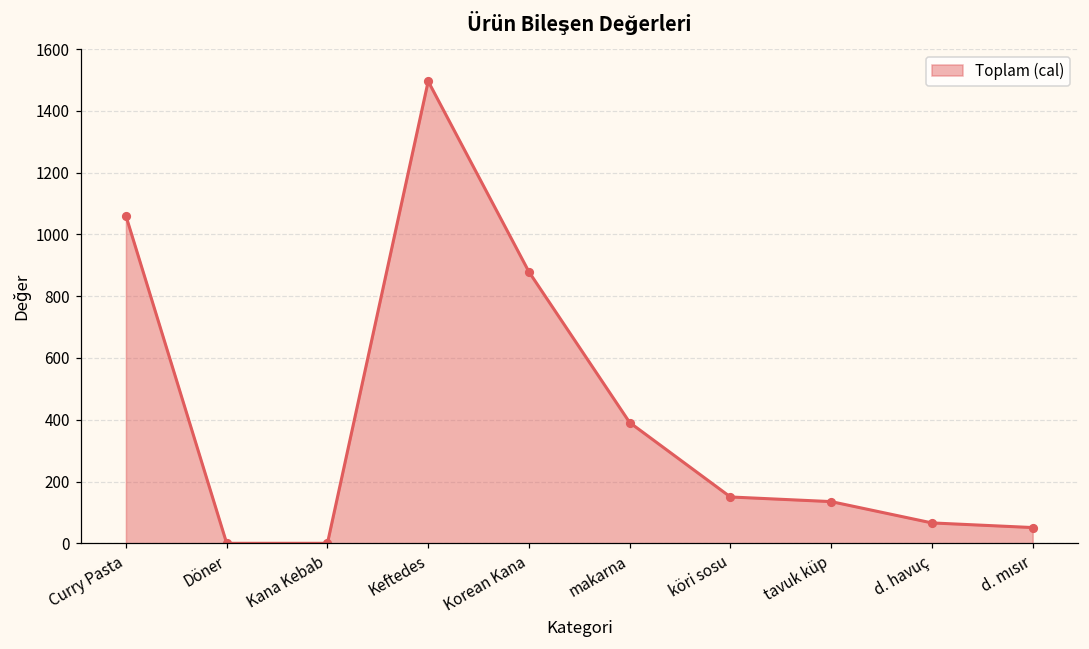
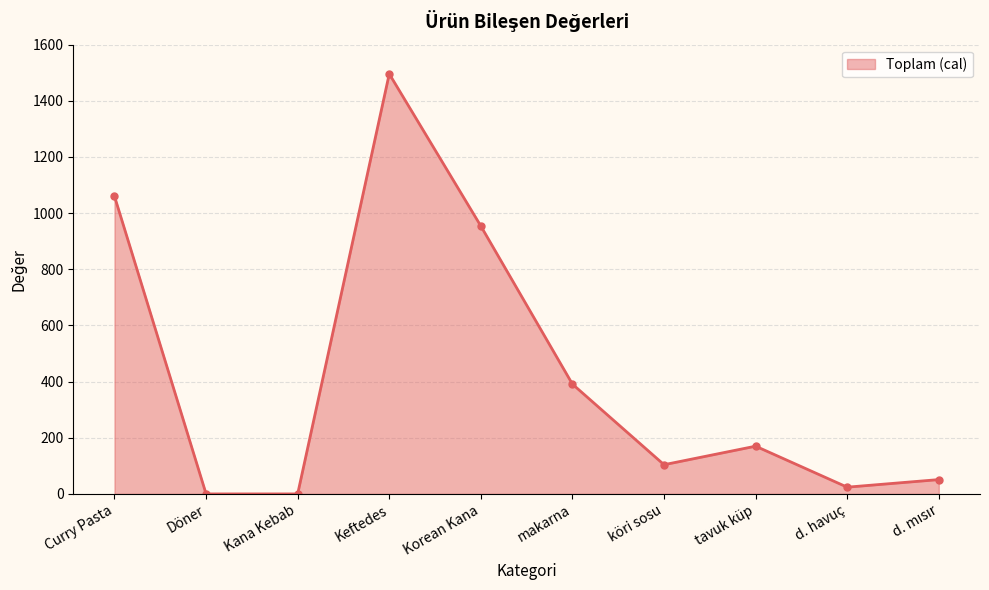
  {
    "Curry Pasta": 1060,
    "Döner": 0,
    "Kana Kebab": 0,
    "Keftedes": 1500,
-   "Korean Kana": 880,
+   "Korean Kana": 950,
    "makarna": 390,
-   "köri sosu": 150,
-   "tavuk küp": 140,
-   "d. havuç": 70,
+   "köri sosu": 100,
+   "tavuk küp": 170,
+   "d. havuç": 20,
    "d. mısır": 50
  }
